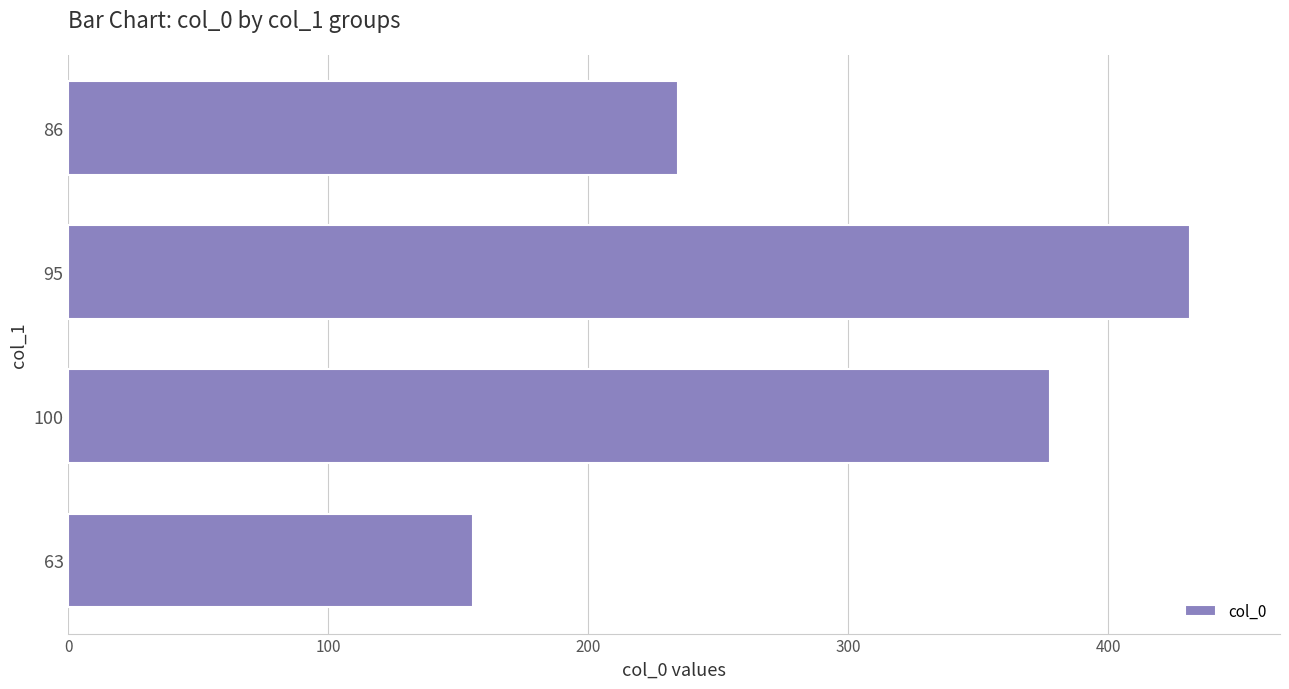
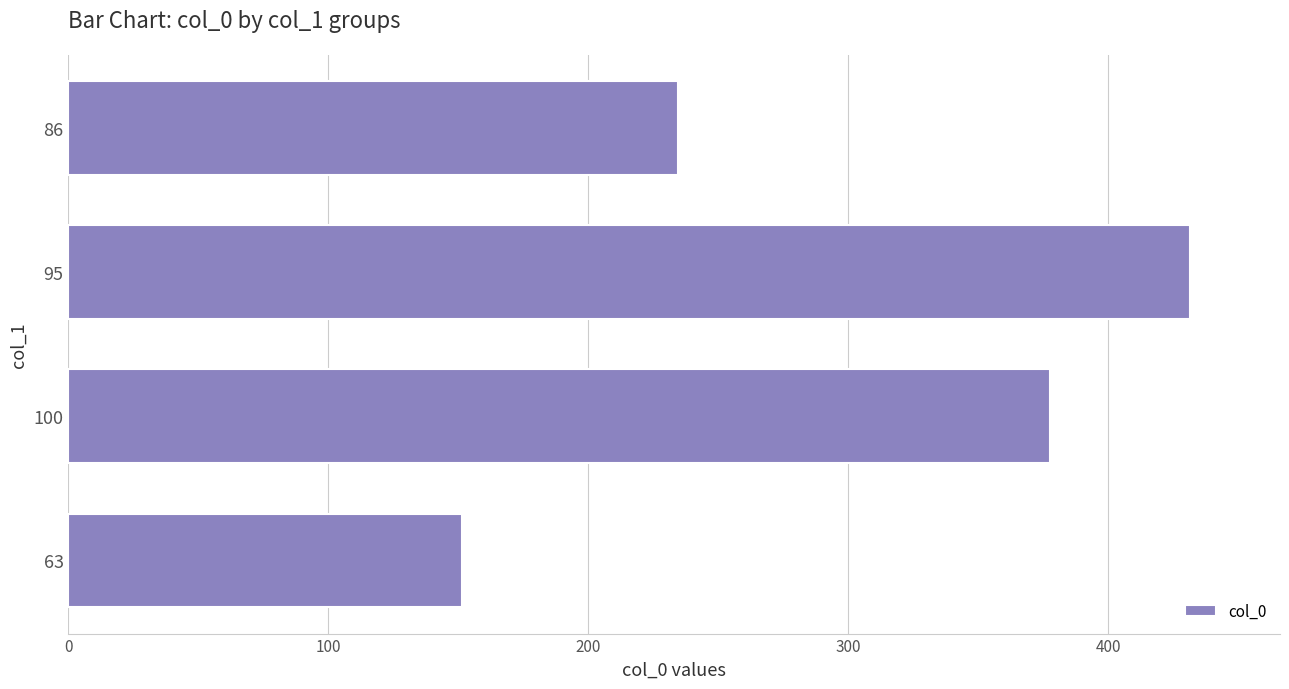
  {
    "86": 235,
    "95": 431,
    "100": 377,
-   "63": 156
+   "63": 151
  }
